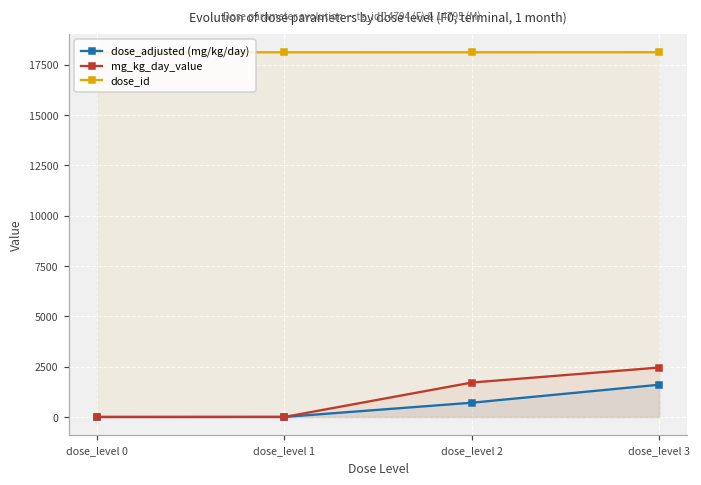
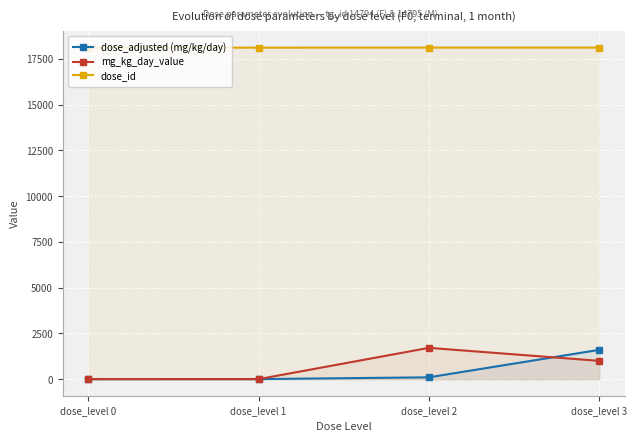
  {
    "dose_adjusted (mg/kg/day)": {
-     "dose_level 2": 700,
+     "dose_level 2": 100,
      "dose_level 3": 1600
    },
    "mg_kg_day_value": {
      "dose_level 2": 1700,
-     "dose_level 3": 2500
+     "dose_level 3": 1000
    },
    "dose_id": {
      "dose_level 1": 18100,
      "dose_level 2": 18100,
      "dose_level 3": 18100
    }
  }
